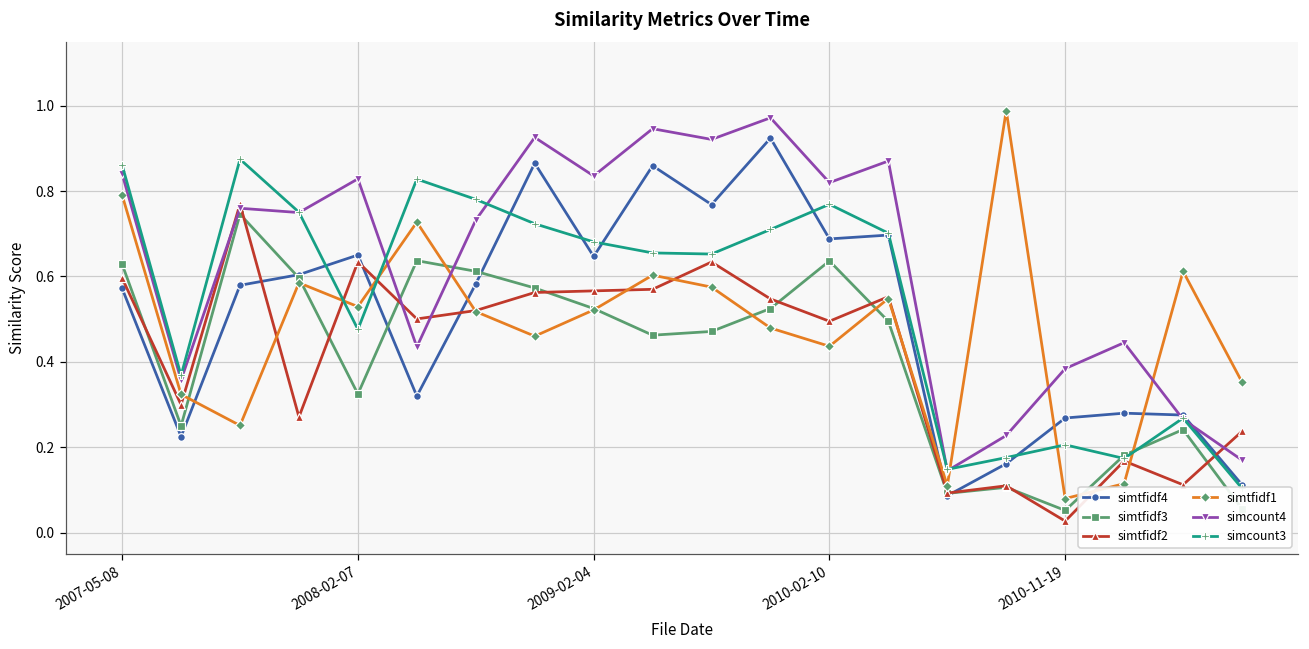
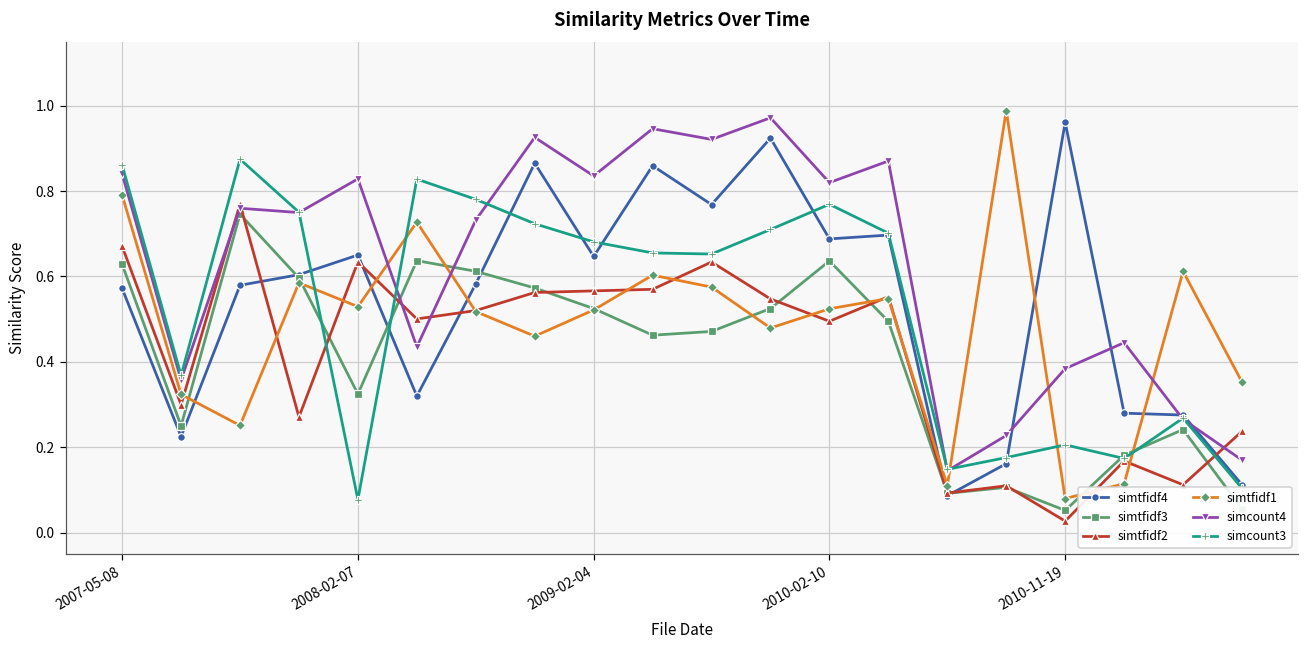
  {
    "simtfidf4": {
      "2007-05-08": 0.57,
      "2008-02-07": 0.65,
      "2009-02-04": 0.65,
      "2010-02-10": 0.69,
-     "2010-11-19": 0.27
+     "2010-11-19": 0.96
    },
    "simtfidf3": {
      "2007-05-08": 0.63,
      "2008-02-07": 0.32,
      "2010-02-10": 0.64,
      "2010-11-19": 0.05
    },
    "simtfidf2": {
-     "2007-05-08": 0.60,
+     "2007-05-08": 0.67,
      "2008-02-07": 0.63,
      "2009-02-04": 0.57,
      "2010-02-10": 0.50,
      "2010-11-19": 0.03
    },
    "simtfidf1": {
      "2007-05-08": 0.79,
      "2008-02-07": 0.53,
-     "2010-02-10": 0.44,
+     "2010-02-10": 0.52,
      "2010-11-19": 0.08
    },
    "simcount4": {
      "2007-05-08": 0.84,
      "2008-02-07": 0.83,
      "2009-02-04": 0.84,
      "2010-02-10": 0.82,
      "2010-11-19": 0.38
    },
    "simcount3": {
      "2007-05-08": 0.86,
-     "2008-02-07": 0.48,
+     "2008-02-07": 0.08,
      "2009-02-04": 0.68,
      "2010-02-10": 0.77,
      "2010-11-19": 0.21
    }
  }
